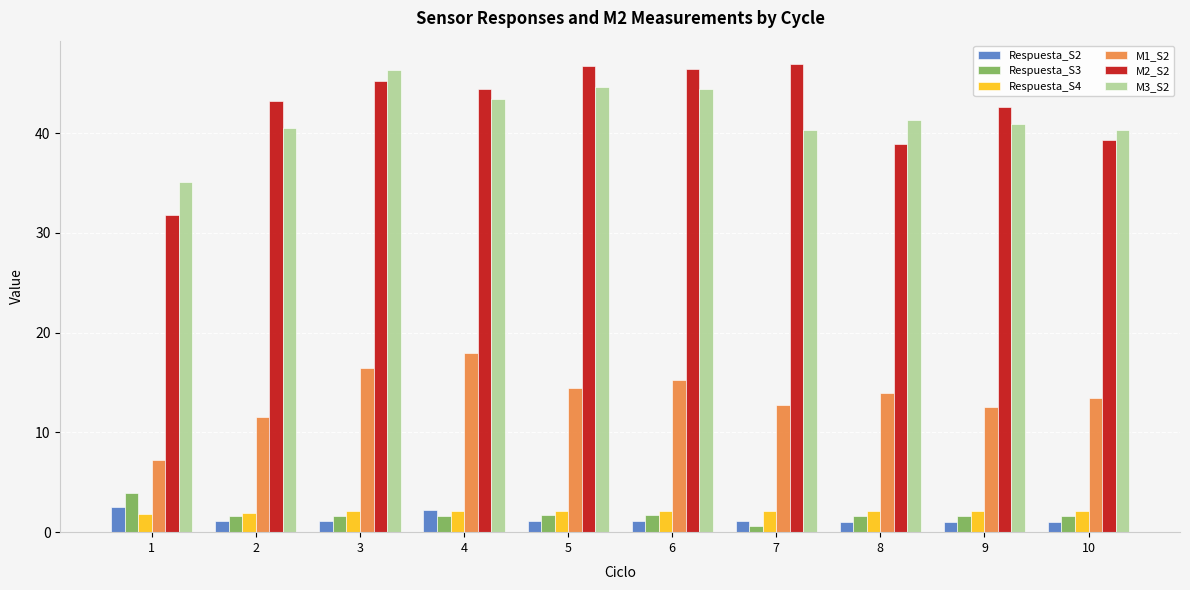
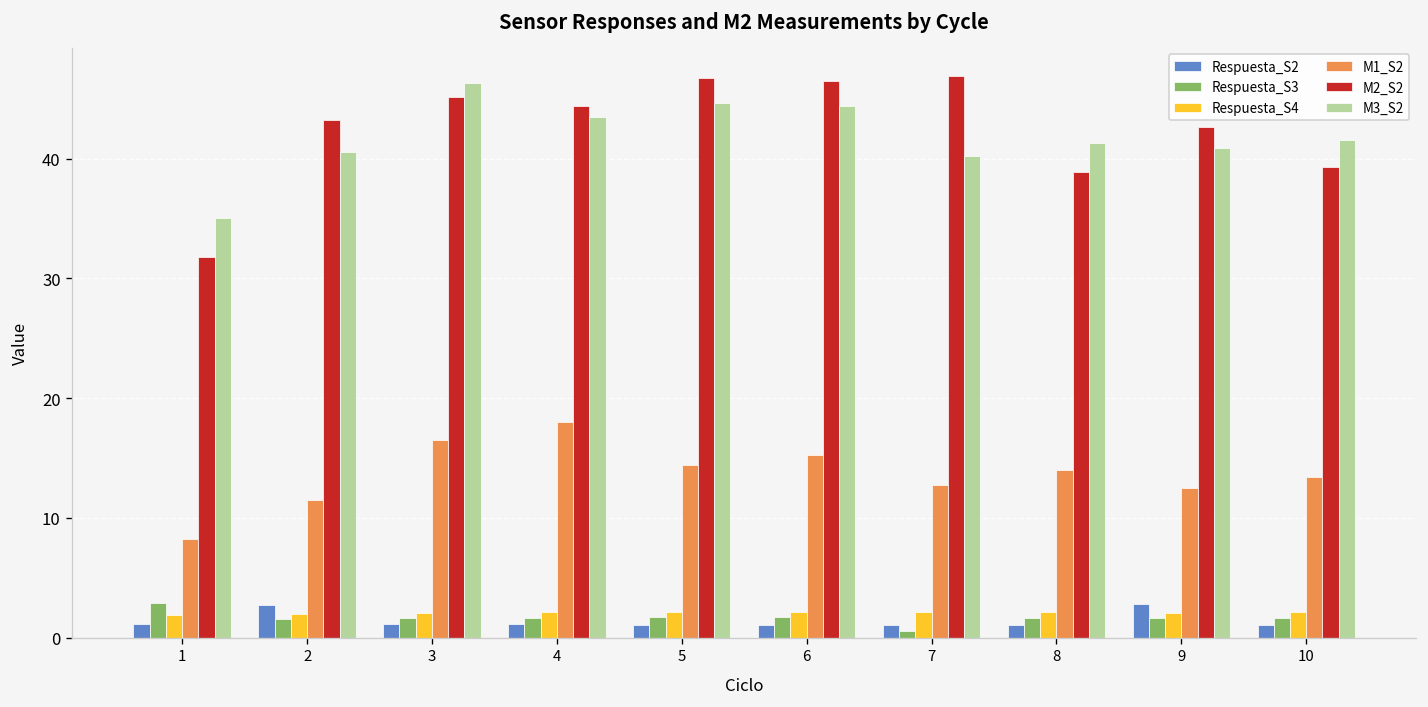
  {
    "Respuesta_S2": {
-     "1": 3,
-     "2": 1,
+     "1": 1,
+     "2": 3,
      "3": 1,
-     "4": 2,
+     "4": 1,
      "5": 1,
      "6": 1,
      "7": 1,
      "8": 1,
-     "9": 1,
+     "9": 3,
      "10": 1
    },
    "Respuesta_S3": {
-     "1": 4,
+     "1": 3,
      "2": 2,
      "3": 2,
      "4": 2,
      "5": 2,
      "6": 2,
      "7": 1,
      "8": 2,
      "9": 2,
      "10": 2
    },
    "Respuesta_S4": {
      "1": 2,
      "2": 2,
      "3": 2,
      "4": 2,
      "5": 2,
      "6": 2,
      "7": 2,
      "8": 2,
      "9": 2,
      "10": 2
    },
    "M1_S2": {
-     "1": 7,
+     "1": 8,
      "2": 12,
      "3": 16,
      "4": 18,
      "5": 14,
      "6": 15,
      "7": 13,
      "8": 14,
      "9": 13,
      "10": 13
    },
    "M2_S2": {
      "1": 32,
      "2": 43,
      "3": 45,
      "4": 44,
      "5": 47,
      "6": 46,
      "7": 47,
      "8": 39,
      "9": 43,
      "10": 39
    },
    "M3_S2": {
      "1": 35,
      "2": 41,
      "3": 46,
      "4": 43,
      "5": 45,
      "6": 44,
      "7": 40,
      "8": 41,
      "9": 41,
-     "10": 40
+     "10": 42
    }
  }
